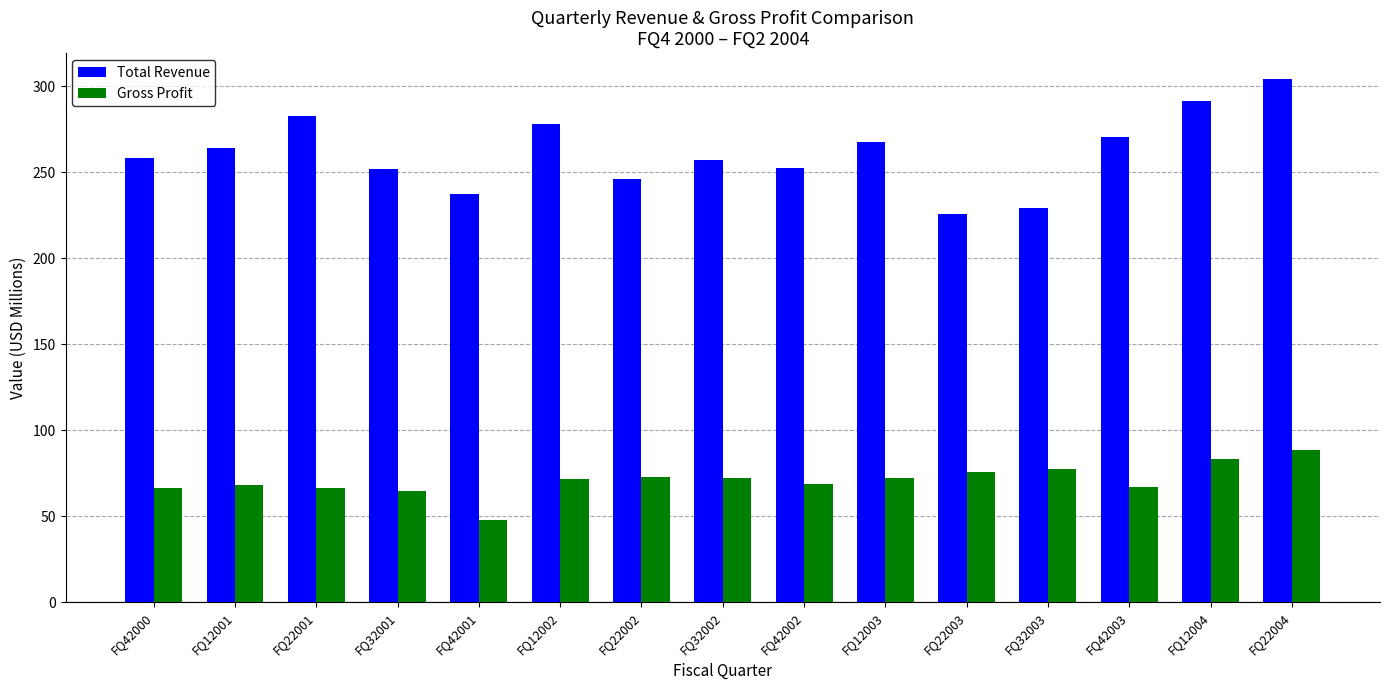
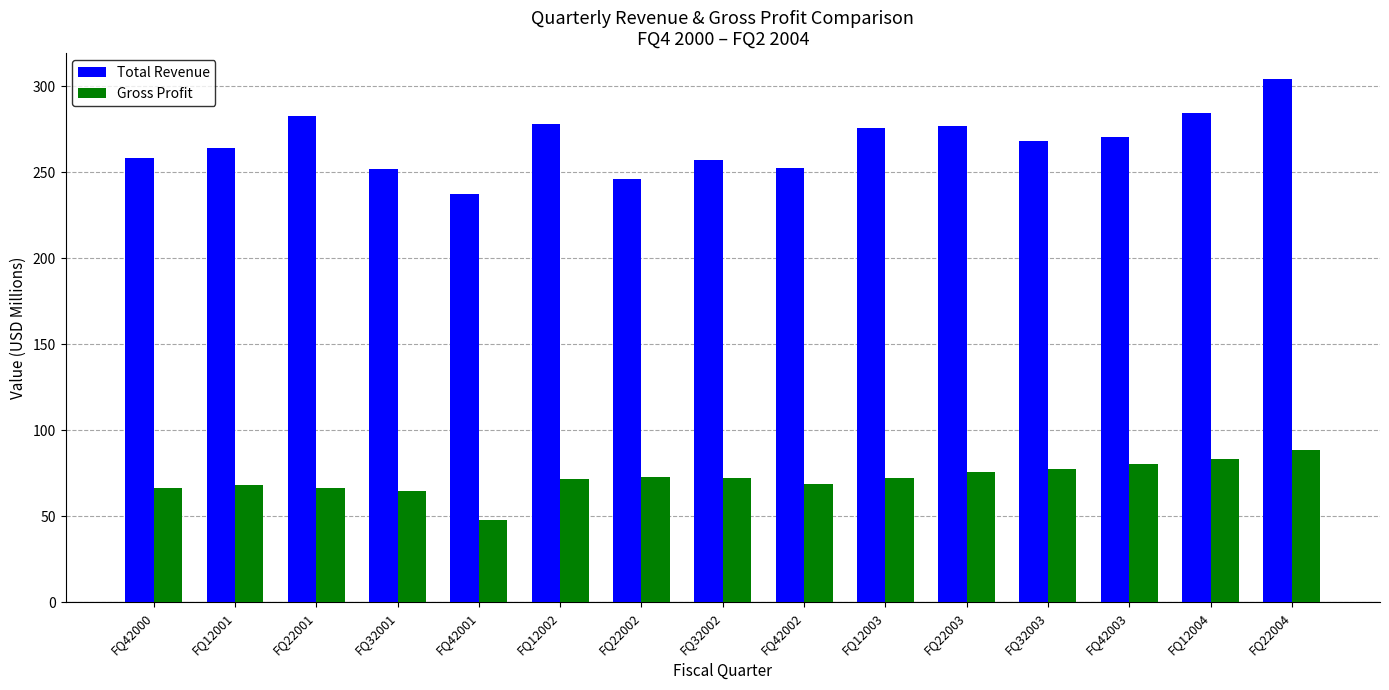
  {
    "Total Revenue": {
      "FQ42000": 258,
      "FQ12001": 264,
      "FQ22001": 282,
      "FQ32001": 252,
      "FQ42001": 237,
      "FQ12002": 278,
      "FQ22002": 246,
      "FQ32002": 257,
      "FQ42002": 253,
-     "FQ12003": 268,
-     "FQ22003": 226,
-     "FQ32003": 229,
+     "FQ12003": 276,
+     "FQ22003": 277,
+     "FQ32003": 268,
      "FQ42003": 271,
-     "FQ12004": 291,
+     "FQ12004": 285,
      "FQ22004": 304
    },
    "Gross Profit": {
      "FQ42000": 67,
      "FQ12001": 68,
      "FQ22001": 66,
      "FQ32001": 65,
      "FQ42001": 48,
      "FQ12002": 72,
      "FQ22002": 73,
      "FQ32002": 72,
      "FQ42002": 69,
      "FQ12003": 72,
      "FQ22003": 76,
      "FQ32003": 78,
-     "FQ42003": 67,
+     "FQ42003": 80,
      "FQ12004": 83,
      "FQ22004": 88
    }
  }
